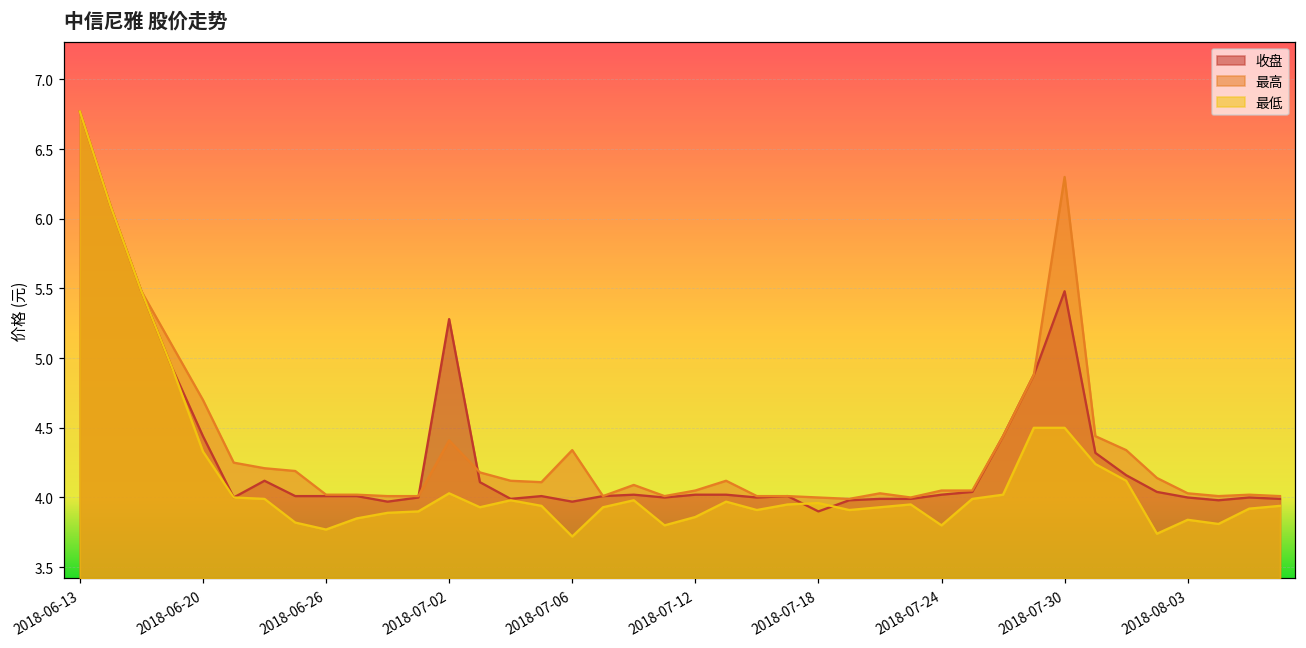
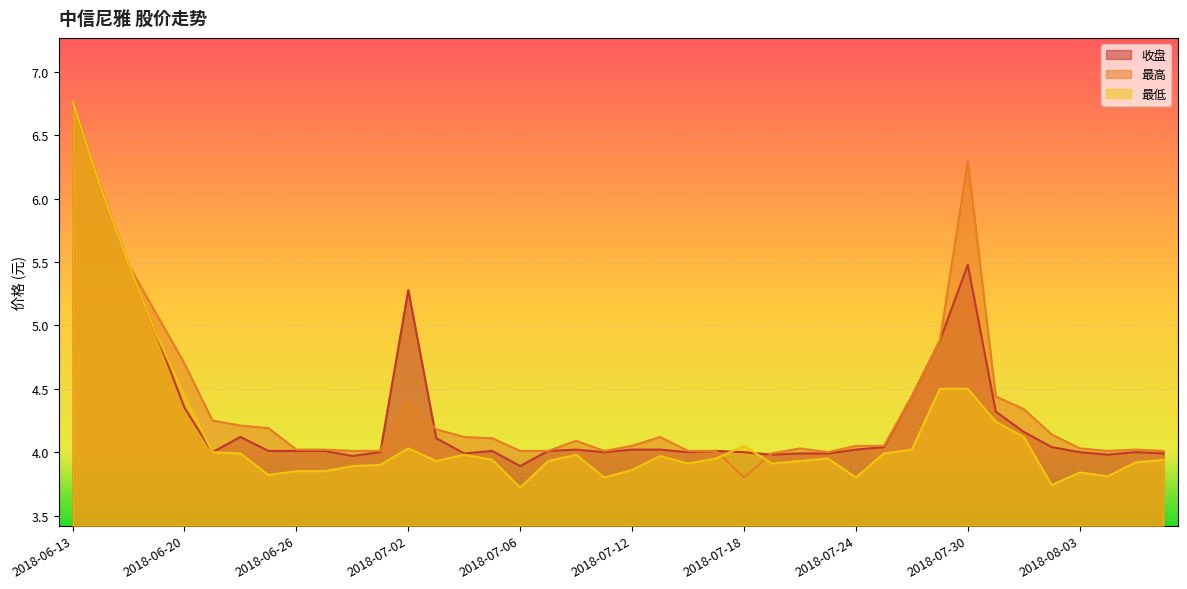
  {
    "收盘": {
-     "2018-06-20": 4.44,
+     "2018-06-20": 4.35,
      "2018-07-02": 5.28,
-     "2018-07-06": 3.97,
+     "2018-07-06": 3.89,
      "2018-07-12": 4.02,
-     "2018-07-18": 3.9,
+     "2018-07-18": 4.0,
      "2018-07-24": 4.02,
      "2018-07-30": 5.48,
      "2018-08-03": 4.00
    },
    "最高": {
      "2018-06-20": 4.70,
      "2018-07-02": 4.41,
-     "2018-07-06": 4.34,
+     "2018-07-06": 4.01,
      "2018-07-12": 4.05,
-     "2018-07-18": 4.0,
+     "2018-07-18": 3.8,
      "2018-07-24": 4.05,
      "2018-07-30": 6.30,
      "2018-08-03": 4.03
    },
    "最低": {
-     "2018-06-20": 4.33,
-     "2018-06-26": 3.77,
+     "2018-06-20": 4.44,
+     "2018-06-26": 3.85,
      "2018-07-02": 4.03,
      "2018-07-06": 3.72,
      "2018-07-12": 3.86,
-     "2018-07-18": 3.96,
+     "2018-07-18": 4.05,
      "2018-07-24": 3.80,
      "2018-07-30": 4.50,
      "2018-08-03": 3.84
    }
  }
